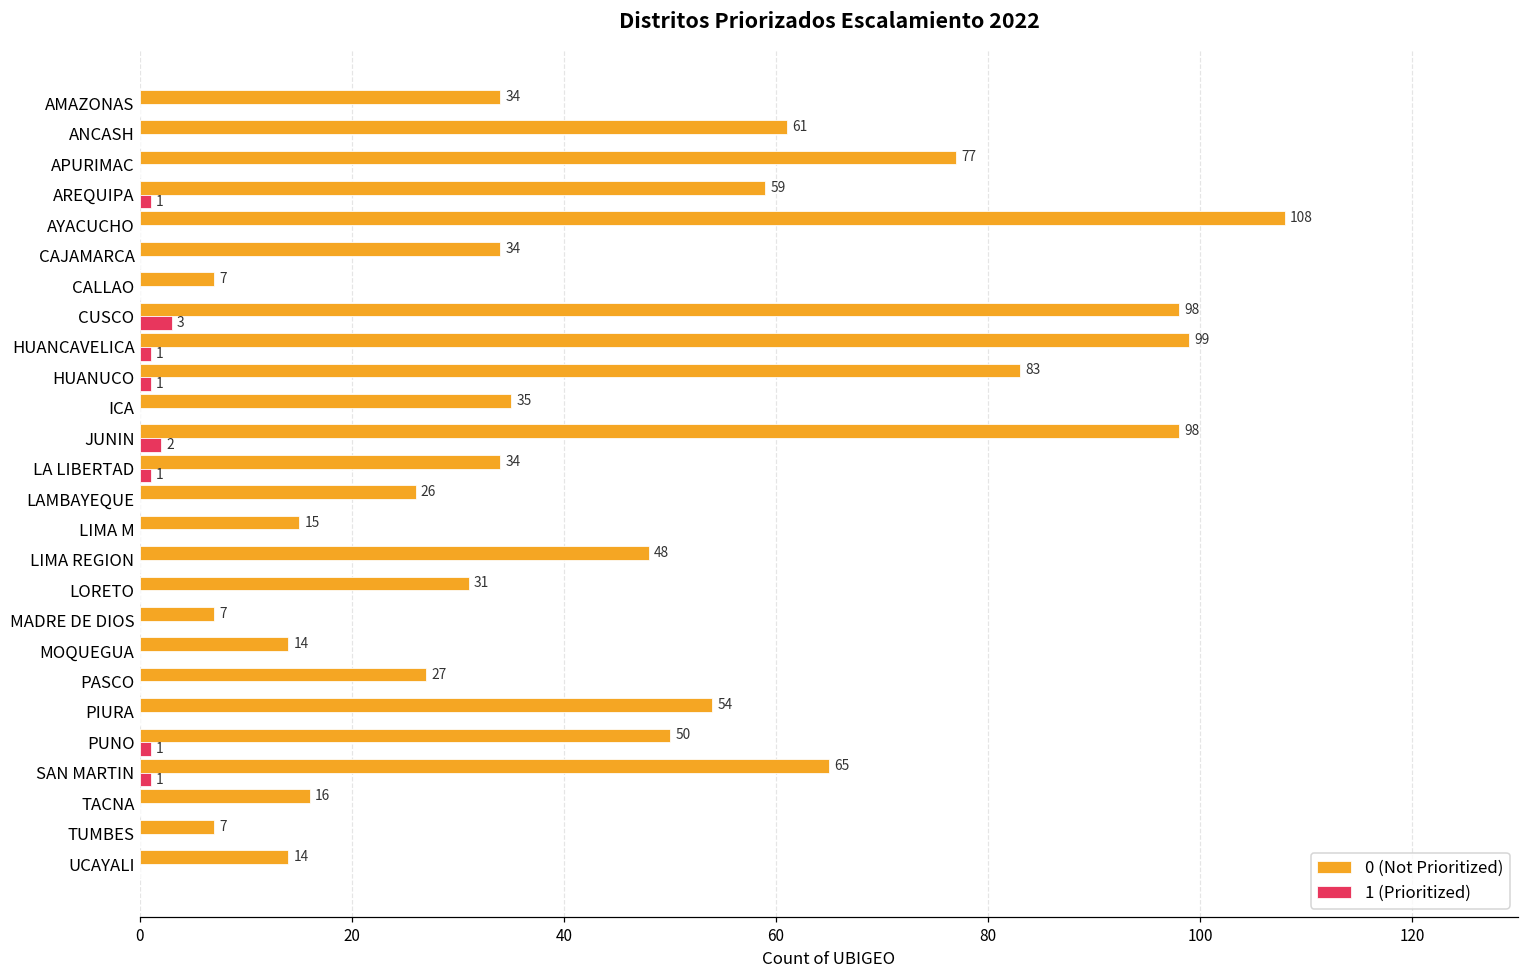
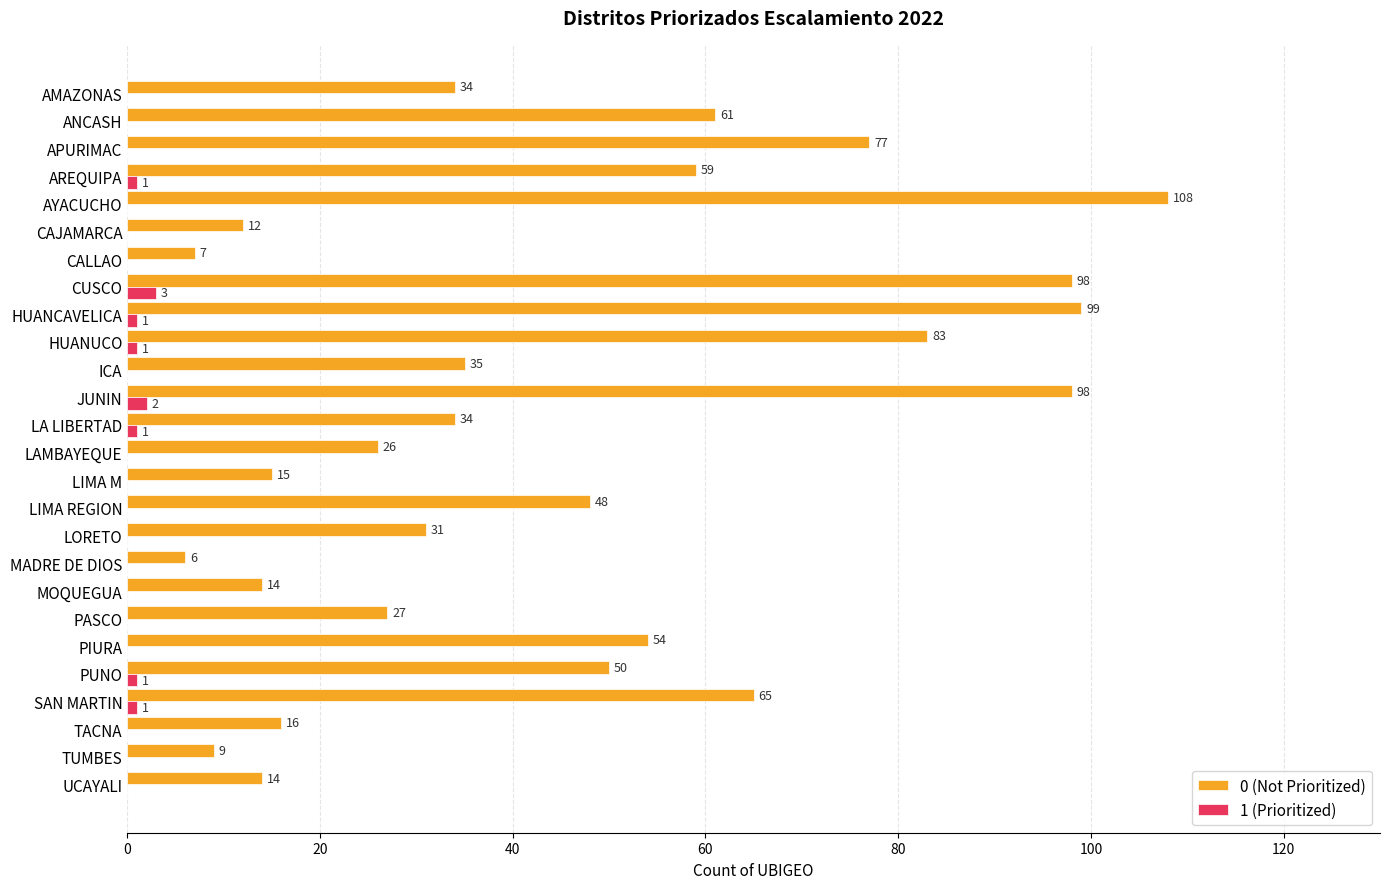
  {
    "0 (Not Prioritized)": {
      "AMAZONAS": 34,
      "ANCASH": 61,
      "APURIMAC": 77,
      "AREQUIPA": 59,
      "AYACUCHO": 108,
-     "CAJAMARCA": 34,
+     "CAJAMARCA": 12,
      "CALLAO": 7,
      "CUSCO": 98,
      "HUANCAVELICA": 99,
      "HUANUCO": 83,
      "ICA": 35,
      "JUNIN": 98,
      "LA LIBERTAD": 34,
      "LAMBAYEQUE": 26,
      "LIMA M": 15,
      "LIMA REGION": 48,
      "LORETO": 31,
-     "MADRE DE DIOS": 7,
+     "MADRE DE DIOS": 6,
      "MOQUEGUA": 14,
      "PASCO": 27,
      "PIURA": 54,
      "PUNO": 50,
      "SAN MARTIN": 65,
      "TACNA": 16,
-     "TUMBES": 7,
+     "TUMBES": 9,
      "UCAYALI": 14
    },
    "1 (Prioritized)": {
      "AREQUIPA": 1,
      "CUSCO": 3,
      "HUANCAVELICA": 1,
      "HUANUCO": 1,
      "JUNIN": 2,
      "LA LIBERTAD": 1,
      "PUNO": 1,
      "SAN MARTIN": 1
    }
  }
